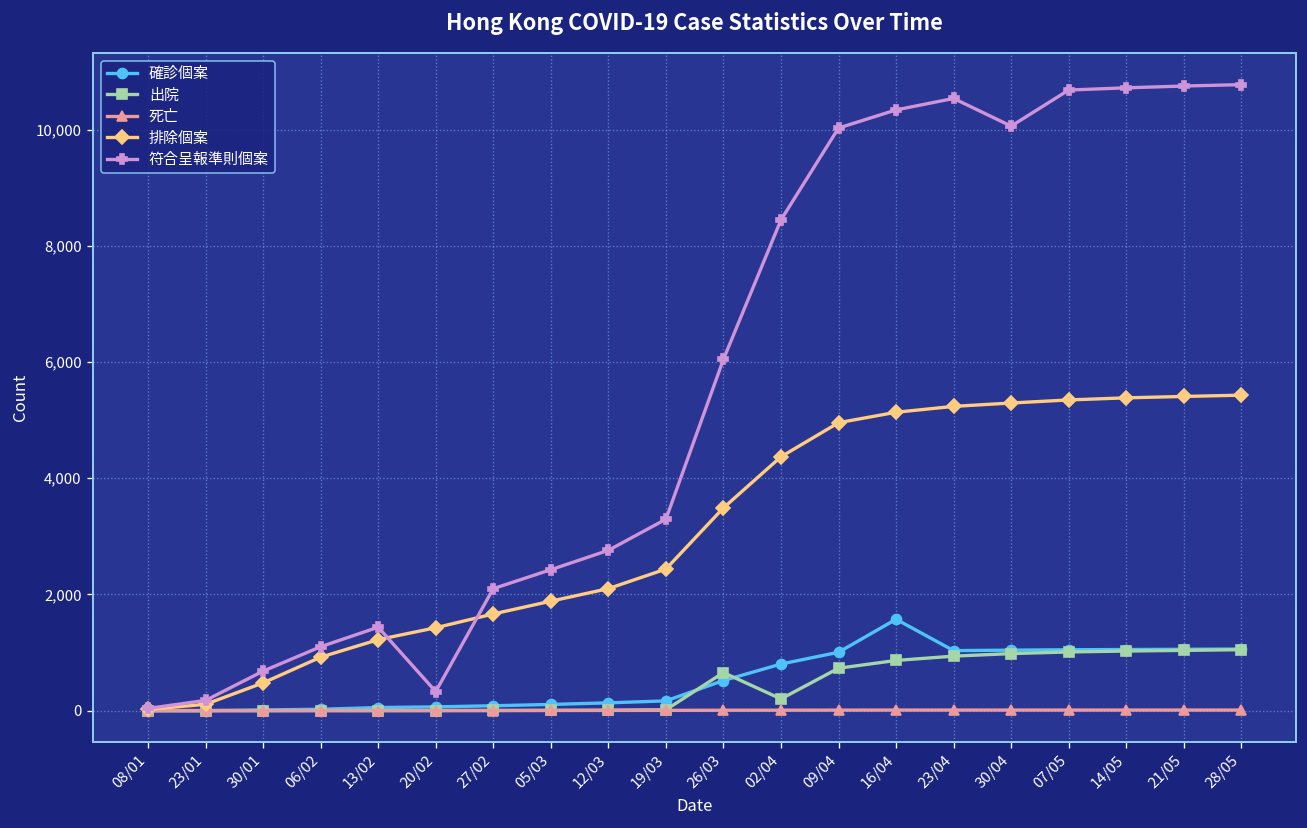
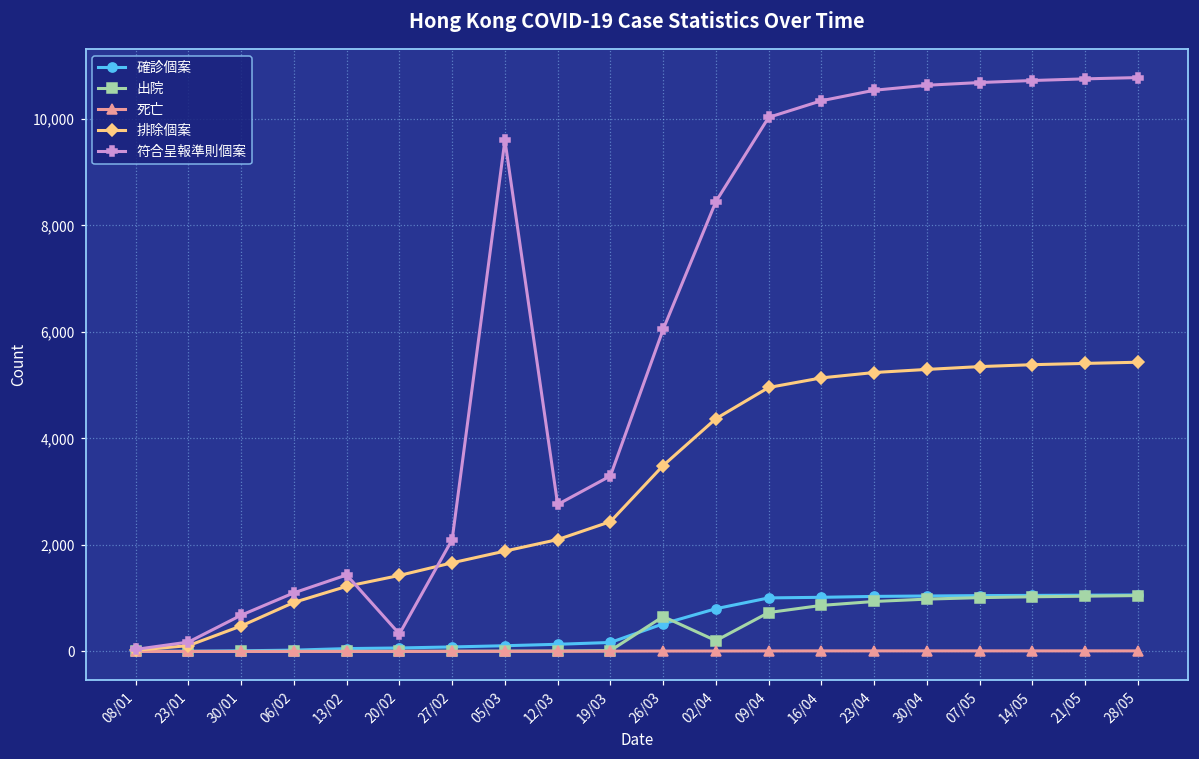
  {
    "確診個案": {
      "13/02": "100",
      "20/02": "100",
      "27/02": "100",
      "05/03": "100",
      "12/03": "100",
      "19/03": "200",
      "26/03": "500",
      "02/04": "800",
      "09/04": "1,000",
-     "16/04": "1,600",
+     "16/04": "1,000",
      "23/04": "1,000",
      "30/04": "1,000"
    },
    "出院": {
      "26/03": "700",
      "02/04": "200",
      "09/04": "700",
      "16/04": "900",
      "23/04": "900",
      "30/04": "1,000"
    },
    "符合呈報準則個案": {
      "23/01": "200",
      "30/01": "700",
      "06/02": "1,100",
      "13/02": "1,400",
      "20/02": "300",
      "27/02": "2,100",
-     "05/03": "2,400",
+     "05/03": "9,600",
      "12/03": "2,800",
      "19/03": "3,300",
      "26/03": "6,000",
      "02/04": "8,400",
      "09/04": "10,000",
      "16/04": "10,300",
      "23/04": "10,500",
-     "30/04": "10,100",
+     "30/04": "10,600",
      "07/05": "10,700",
      "14/05": "10,700",
      "21/05": "10,800",
      "28/05": "10,800"
    }
  }
